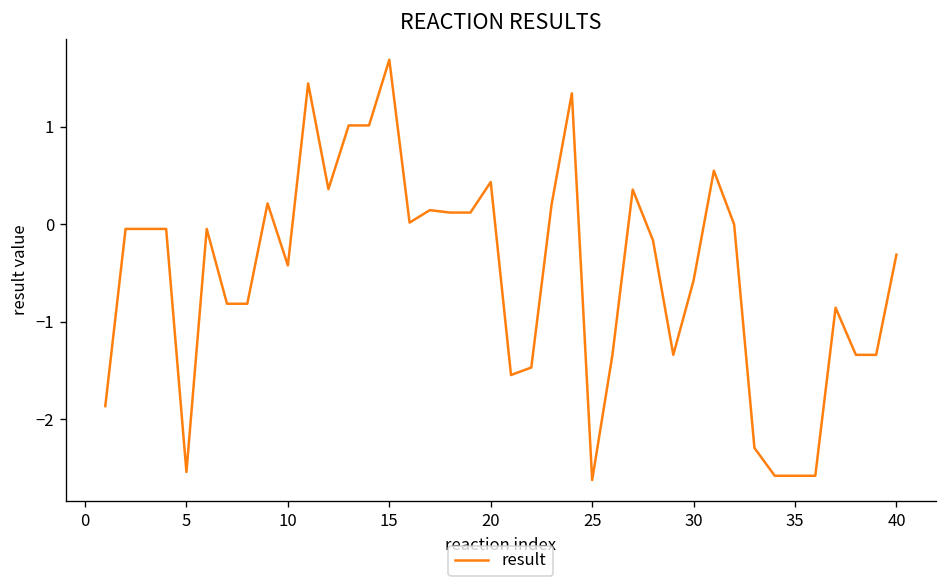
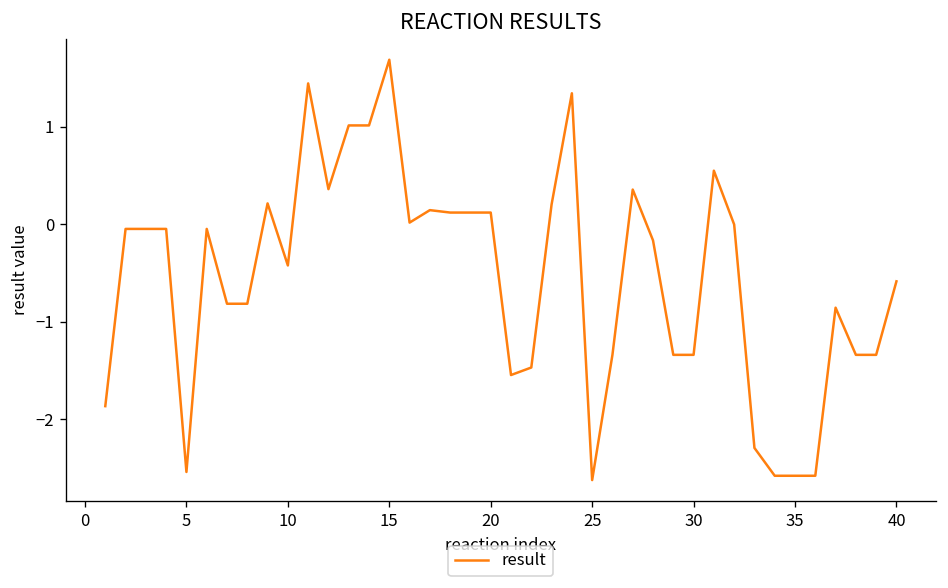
  {
    "5": -2.5,
    "10": -0.4,
    "15": 1.7,
-   "20": 0.4,
+   "20": 0.1,
    "25": -2.6,
-   "30": -0.6,
+   "30": -1.3,
    "35": -2.6,
-   "40": -0.3
+   "40": -0.6
  }
